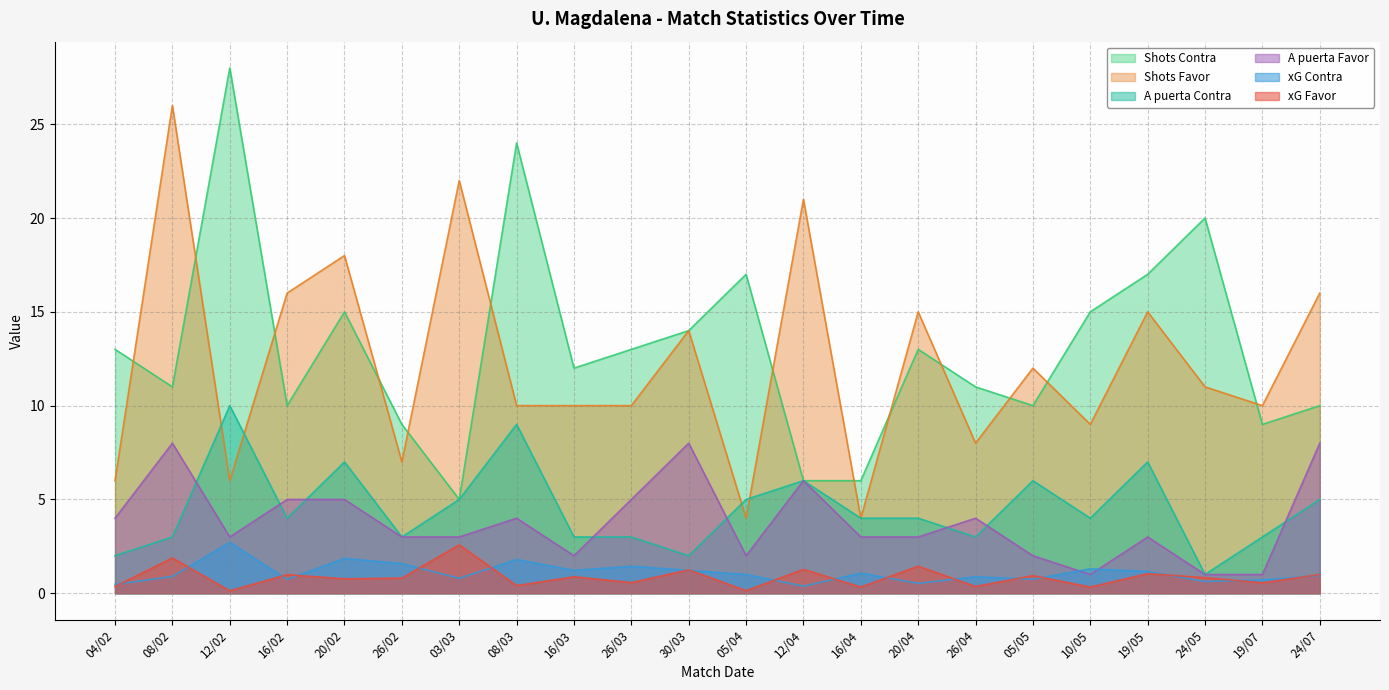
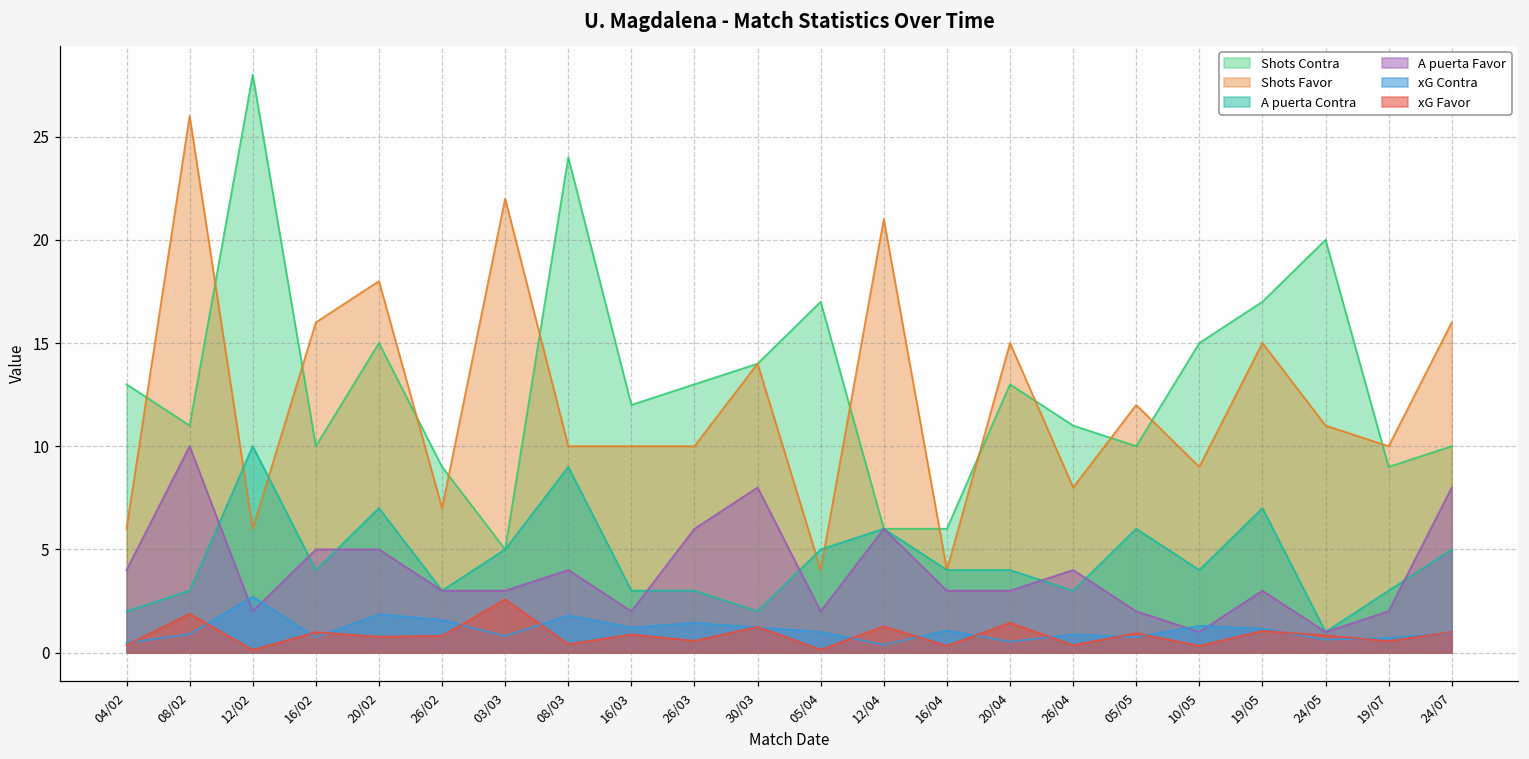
  {
    "A puerta Favor": {
      "04/02": 4,
-     "08/02": 8,
-     "12/02": 3,
+     "08/02": 10,
+     "12/02": 2,
      "16/02": 5,
      "20/02": 5,
      "03/03": 3,
      "08/03": 4,
      "16/03": 2,
-     "26/03": 5,
+     "26/03": 6,
      "30/03": 8,
      "05/04": 2,
      "16/04": 3,
      "20/04": 3,
      "26/04": 4,
      "05/05": 2,
      "10/05": 1,
      "19/05": 3,
-     "19/07": 1,
+     "19/07": 2,
      "24/07": 8
    }
  }
